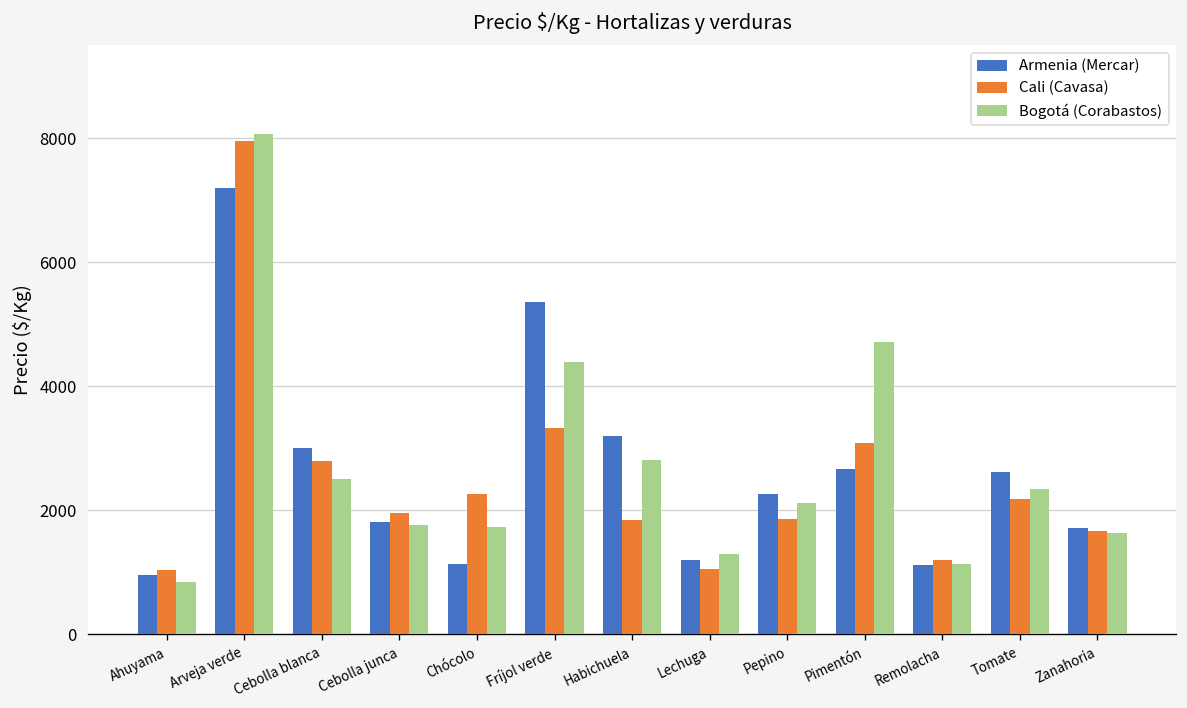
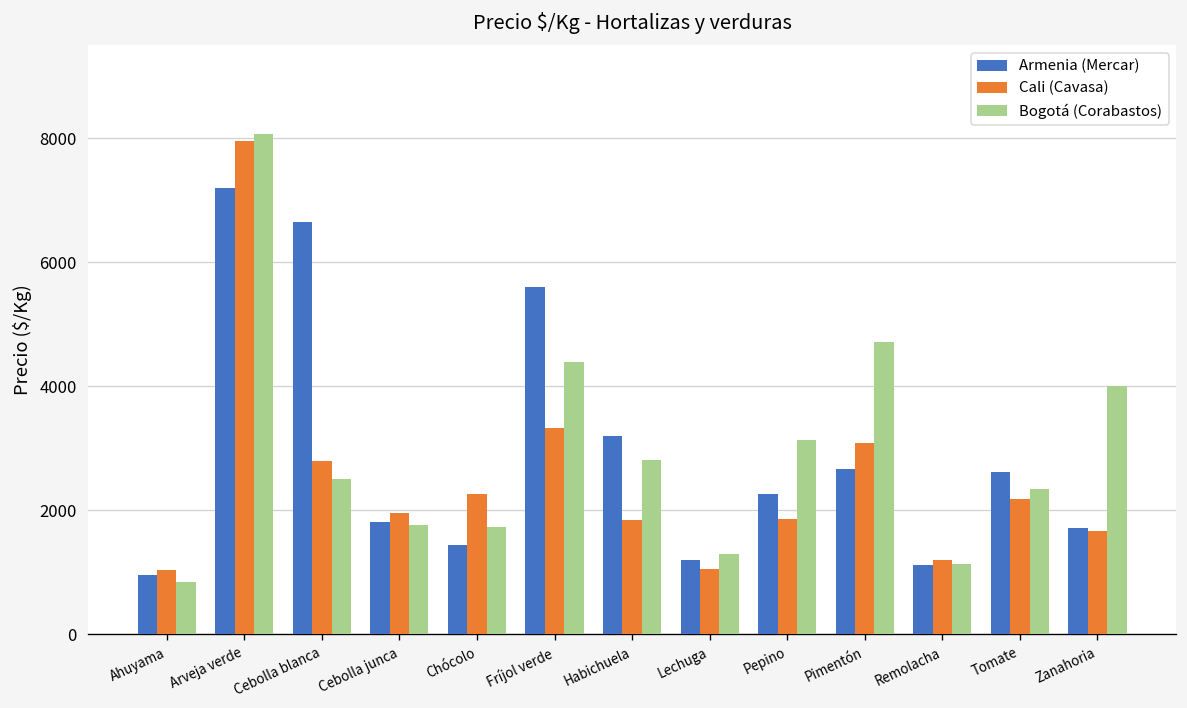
  {
    "Armenia (Mercar)": {
      "Ahuyama": 1000,
      "Arveja verde": 7200,
-     "Cebolla blanca": 3000,
+     "Cebolla blanca": 6600,
      "Cebolla junca": 1800,
-     "Chócolo": 1100,
-     "Fríjol verde": 5400,
+     "Chócolo": 1400,
+     "Fríjol verde": 5600,
      "Habichuela": 3200,
      "Lechuga": 1200,
      "Pepino": 2300,
      "Pimentón": 2700,
      "Remolacha": 1100,
      "Tomate": 2600,
      "Zanahoria": 1700
    },
    "Cali (Cavasa)": {
      "Ahuyama": 1000,
      "Arveja verde": 8000,
      "Cebolla blanca": 2800,
      "Cebolla junca": 2000,
      "Chócolo": 2300,
      "Fríjol verde": 3300,
      "Habichuela": 1900,
      "Lechuga": 1100,
      "Pepino": 1900,
      "Pimentón": 3100,
      "Remolacha": 1200,
      "Tomate": 2200,
      "Zanahoria": 1700
    },
    "Bogotá (Corabastos)": {
      "Ahuyama": 900,
      "Arveja verde": 8100,
      "Cebolla blanca": 2500,
      "Cebolla junca": 1800,
      "Chócolo": 1700,
      "Fríjol verde": 4400,
      "Habichuela": 2800,
      "Lechuga": 1300,
-     "Pepino": 2100,
+     "Pepino": 3100,
      "Pimentón": 4700,
      "Remolacha": 1100,
      "Tomate": 2400,
-     "Zanahoria": 1600
+     "Zanahoria": 4000
    }
  }
